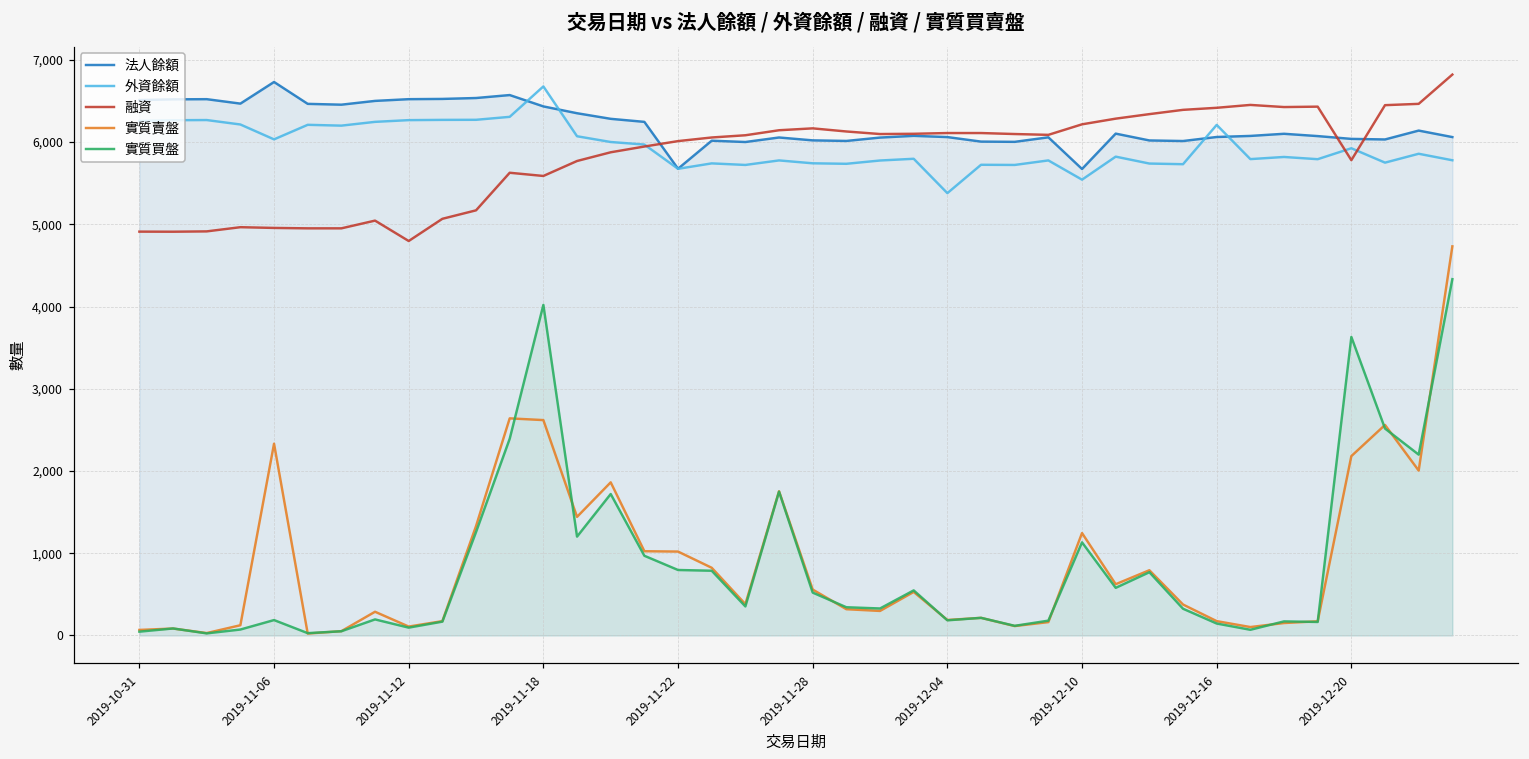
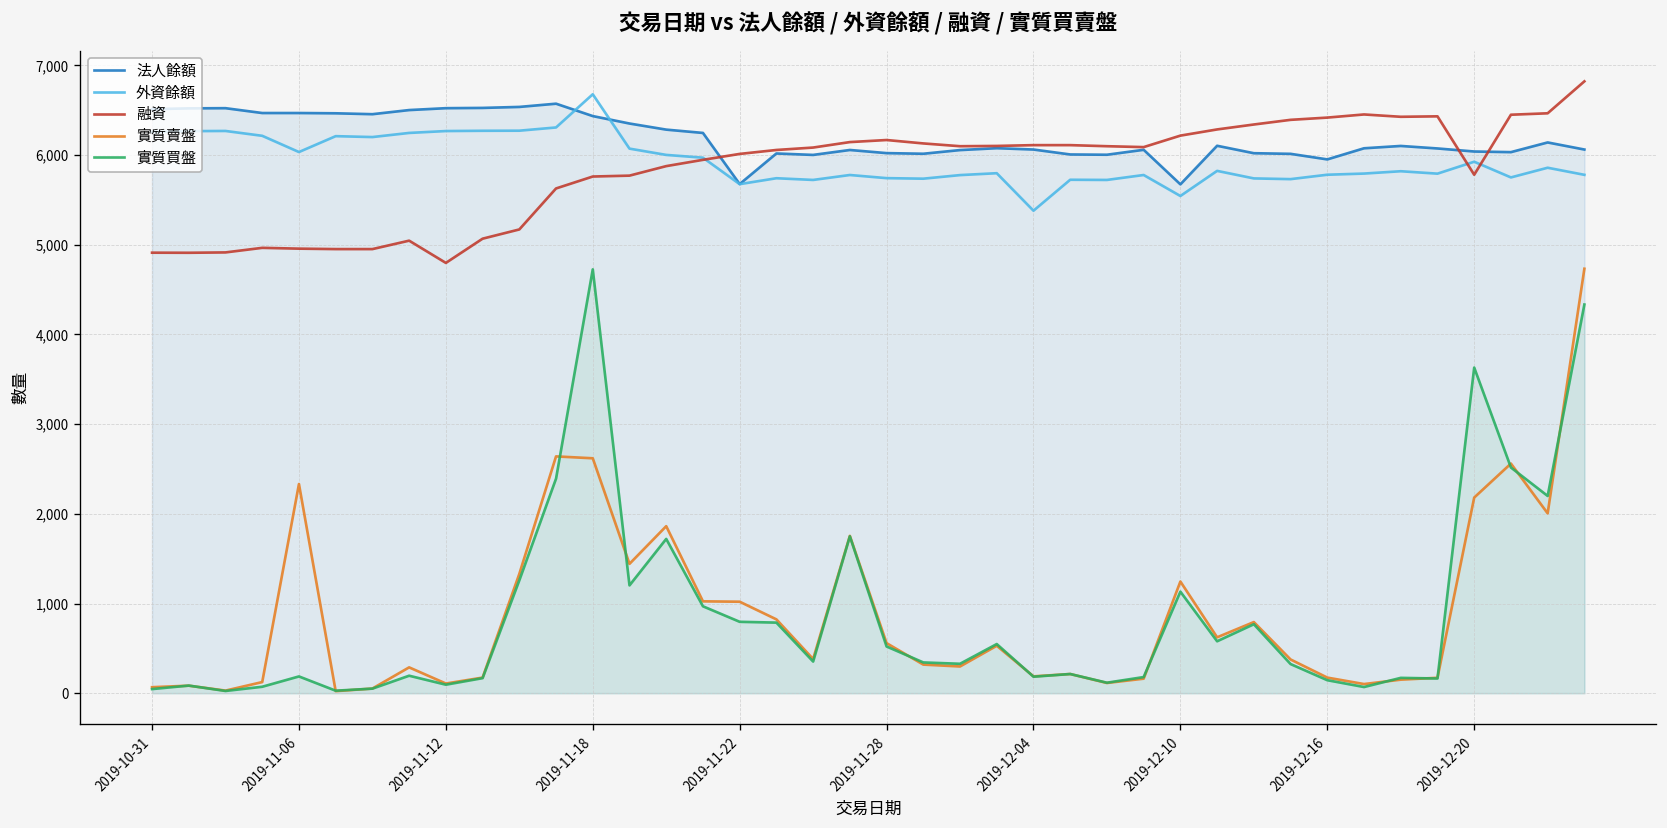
  {
    "法人餘額": {
-     "2019-11-06": "6,700",
+     "2019-11-06": "6,500",
      "2019-11-12": "6,500",
      "2019-11-18": "6,400",
      "2019-11-28": "6,000",
      "2019-12-04": "6,100",
      "2019-12-10": "5,700",
-     "2019-12-16": "6,100",
+     "2019-12-16": "6,000",
      "2019-12-20": "6,000"
    },
    "外資餘額": {
      "2019-11-06": "6,000",
      "2019-11-12": "6,300",
      "2019-11-18": "6,700",
      "2019-11-28": "5,700",
      "2019-12-04": "5,400",
      "2019-12-10": "5,500",
-     "2019-12-16": "6,200",
+     "2019-12-16": "5,800",
      "2019-12-20": "5,900"
    },
    "融資": {
      "2019-10-31": "4,900",
      "2019-11-06": "5,000",
      "2019-11-12": "4,800",
-     "2019-11-18": "5,600",
+     "2019-11-18": "5,800",
      "2019-11-22": "6,000",
      "2019-11-28": "6,200",
      "2019-12-04": "6,100",
      "2019-12-10": "6,200",
      "2019-12-16": "6,400",
      "2019-12-20": "5,800"
    },
    "實質賣盤": {
      "2019-11-06": "2,300",
      "2019-11-18": "2,600",
      "2019-11-22": "1,000",
      "2019-11-28": "600",
      "2019-12-10": "1,200",
      "2019-12-20": "2,200"
    },
    "實質買盤": {
      "2019-11-06": "200",
-     "2019-11-18": "4,000",
+     "2019-11-18": "4,700",
      "2019-11-22": "800",
      "2019-11-28": "500",
      "2019-12-10": "1,100",
      "2019-12-20": "3,600"
    }
  }
